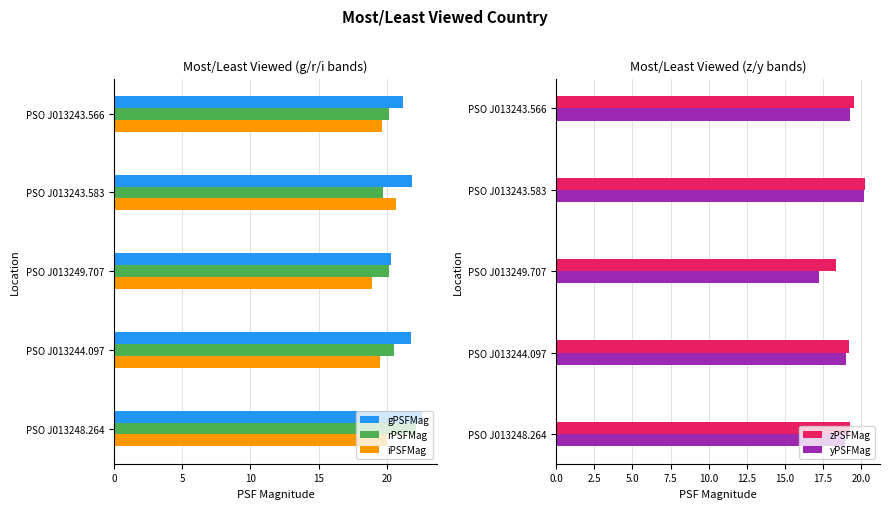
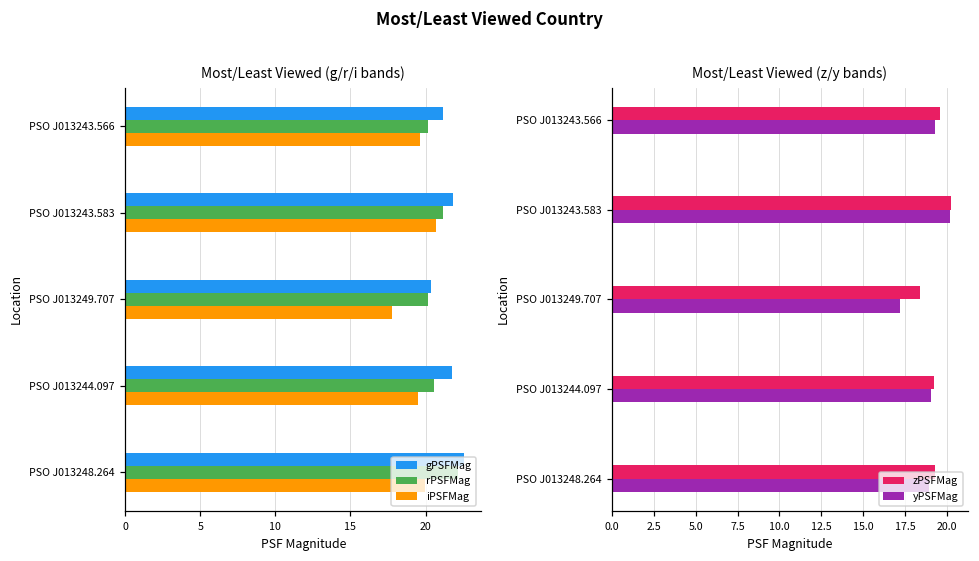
  {
    "Most/Least Viewed (g/r/i bands)": {
      "gPSFMag": {
        "PSO J013243.566": 21.2,
        "PSO J013243.583": 21.8,
        "PSO J013249.707": 20.3,
        "PSO J013244.097": 21.8
      },
      "rPSFMag": {
        "PSO J013243.566": 20.2,
-       "PSO J013243.583": 19.7,
+       "PSO J013243.583": 21.2,
        "PSO J013249.707": 20.1,
        "PSO J013244.097": 20.5
      },
      "iPSFMag": {
        "PSO J013243.566": 19.6,
        "PSO J013243.583": 20.7,
-       "PSO J013249.707": 18.9,
+       "PSO J013249.707": 17.7,
        "PSO J013244.097": 19.5
      }
    },
    "Most/Least Viewed (z/y bands)": {
      "zPSFMag": {
        "PSO J013243.566": 19.6,
        "PSO J013243.583": 20.2,
        "PSO J013249.707": 18.4,
        "PSO J013244.097": 19.2
      },
      "yPSFMag": {
        "PSO J013243.566": 19.3,
        "PSO J013243.583": 20.2,
        "PSO J013249.707": 17.2,
        "PSO J013244.097": 19.0
      }
    }
  }
